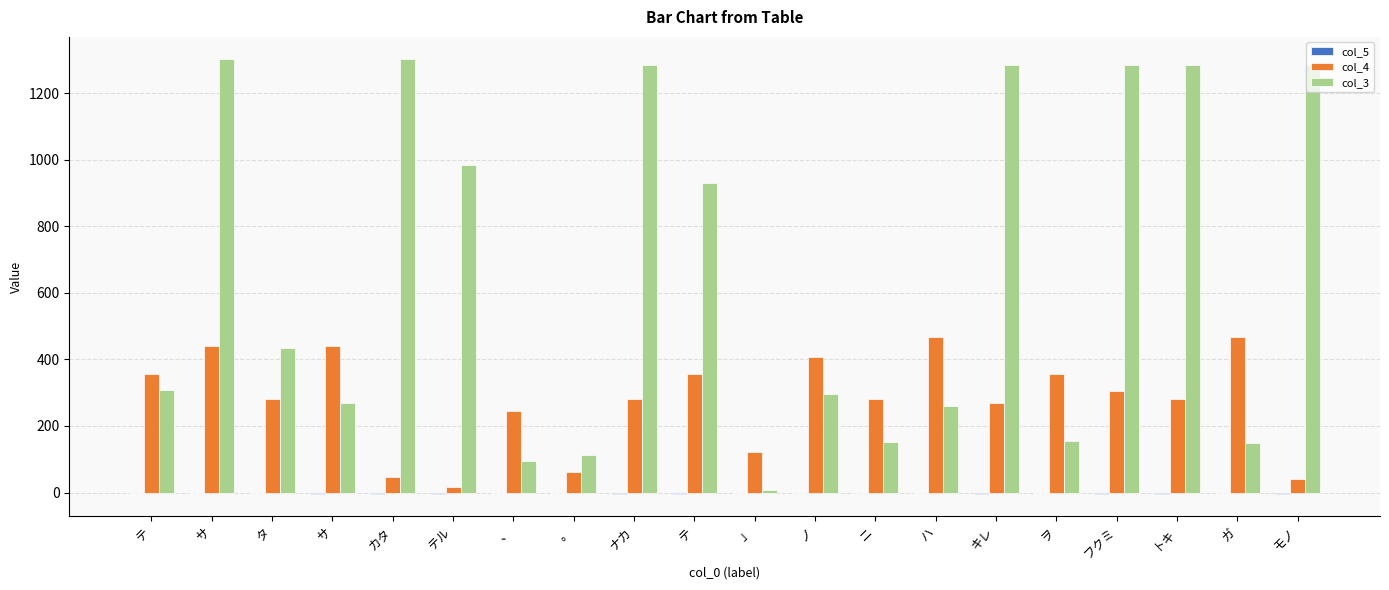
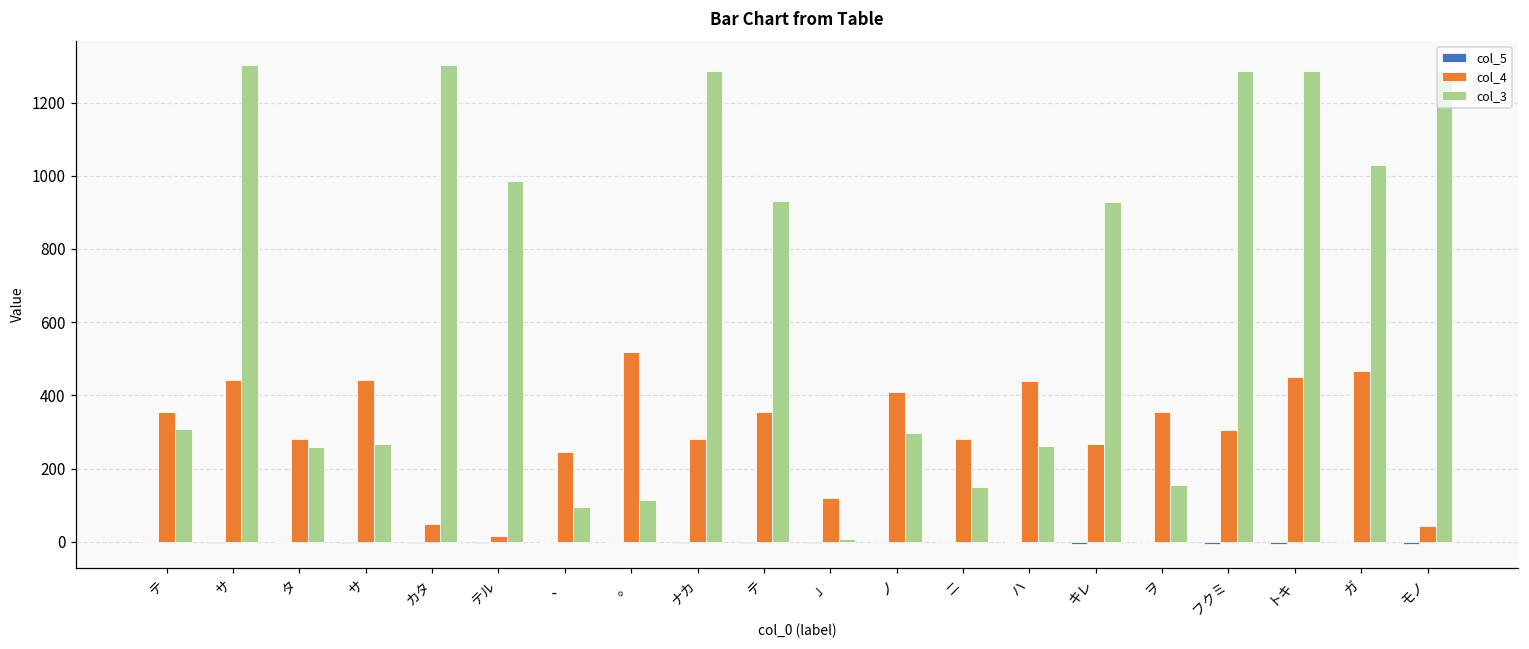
  {
    "col_4": {
      "タ": 280,
      "カタ": 50,
      "テル": 20,
      "、": 250,
-     "。": 60,
+     "。": 520,
      "ナカ": 280,
      "」": 120,
      "ノ": 410,
      "ニ": 280,
-     "ハ": 470,
+     "ハ": 440,
      "キレ": 270,
      "ヲ": 360,
      "フクミ": 310,
-     "トキ": 280,
+     "トキ": 450,
      "ガ": 470,
      "モノ": 40
    },
    "col_3": {
-     "タ": 440,
+     "タ": 260,
      "カタ": 1300,
      "テル": 990,
      "、": 90,
      "。": 110,
      "ナカ": 1290,
      "ノ": 300,
      "ニ": 150,
      "ハ": 260,
-     "キレ": 1290,
+     "キレ": 930,
      "ヲ": 160,
      "フクミ": 1290,
      "トキ": 1290,
-     "ガ": 150
+     "ガ": 1030
    }
  }
